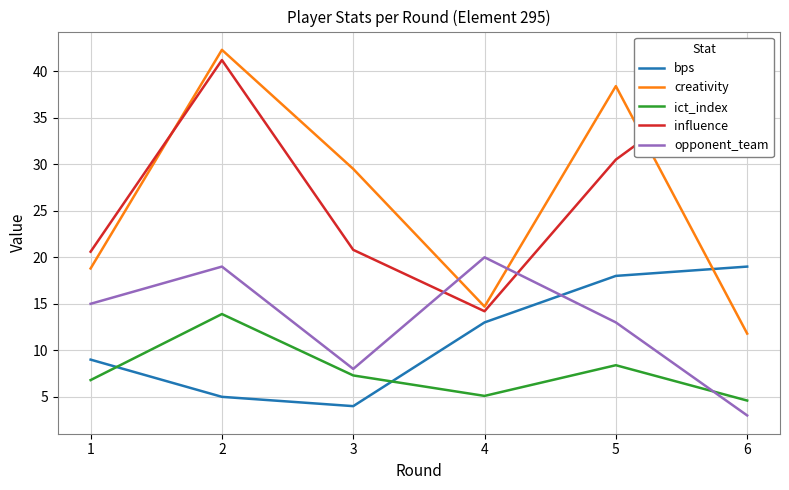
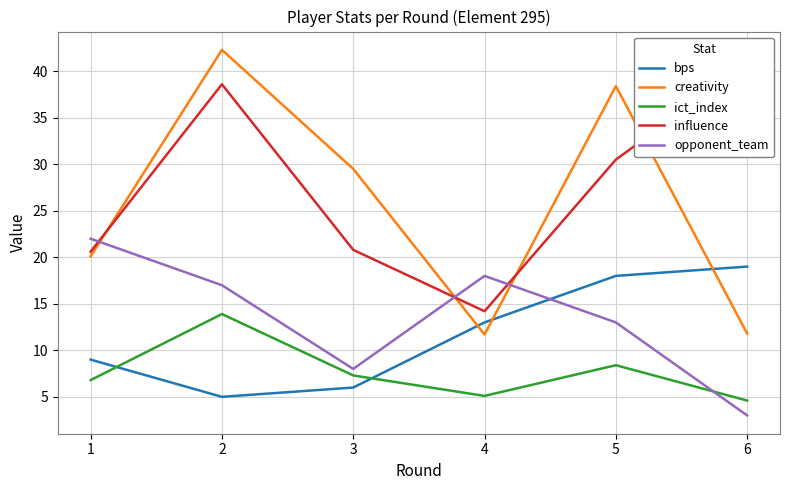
  {
    "bps": {
      "1": 9,
      "2": 5,
-     "3": 4,
+     "3": 6,
      "4": 13,
      "5": 18,
      "6": 19
    },
    "creativity": {
-     "1": 19,
+     "1": 20,
      "2": 42,
      "3": 30,
-     "4": 15,
+     "4": 12,
      "5": 38,
      "6": 12
    },
    "ict_index": {
      "1": 7,
      "2": 14,
      "3": 7,
      "4": 5,
      "5": 8,
      "6": 5
    },
    "influence": {
      "1": 21,
-     "2": 41,
+     "2": 39,
      "3": 21,
      "4": 14,
      "5": 31
    },
    "opponent_team": {
-     "1": 15,
-     "2": 19,
+     "1": 22,
+     "2": 17,
      "3": 8,
-     "4": 20,
+     "4": 18,
      "5": 13,
      "6": 3
    }
  }
